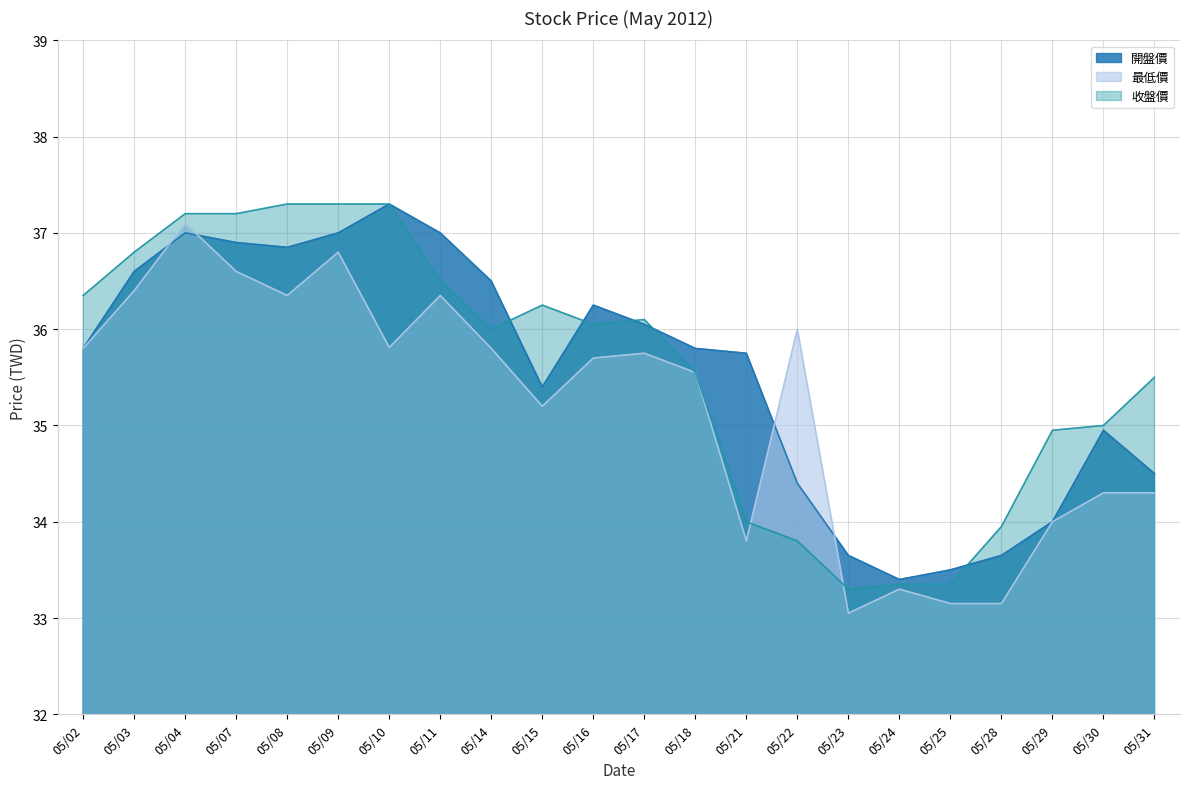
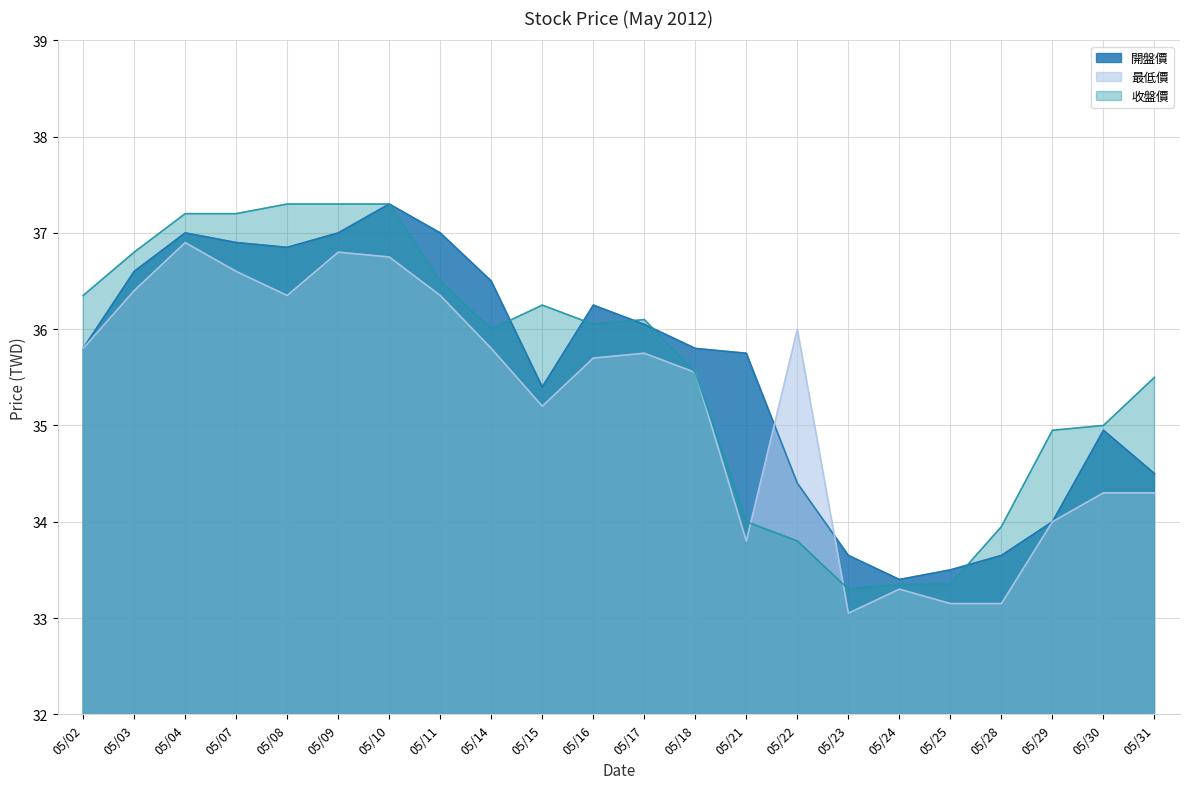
  {
    "最低價": {
      "05/03": 36.4,
-     "05/04": 37.1,
+     "05/04": 36.9,
      "05/07": 36.6,
      "05/08": 36.4,
      "05/09": 36.8,
-     "05/10": 35.8,
+     "05/10": 36.8,
      "05/11": 36.4,
      "05/14": 35.8,
      "05/15": 35.2,
      "05/16": 35.7,
      "05/17": 35.8,
      "05/21": 33.8,
      "05/22": 36.0,
      "05/23": 33.1,
      "05/24": 33.3,
      "05/25": 33.2,
      "05/28": 33.2,
      "05/30": 34.3,
      "05/31": 34.3
    }
  }
